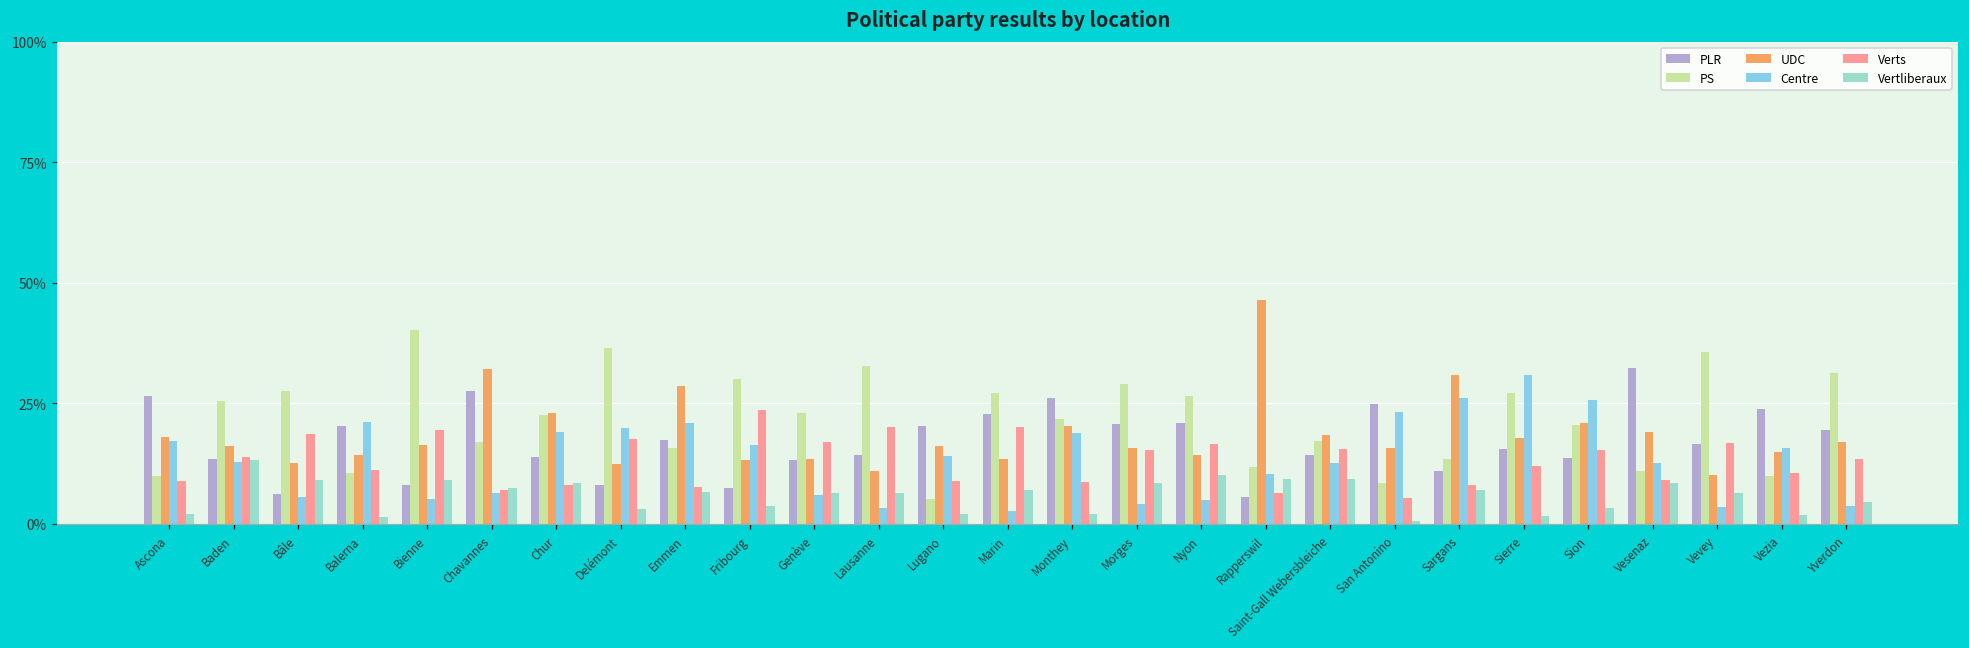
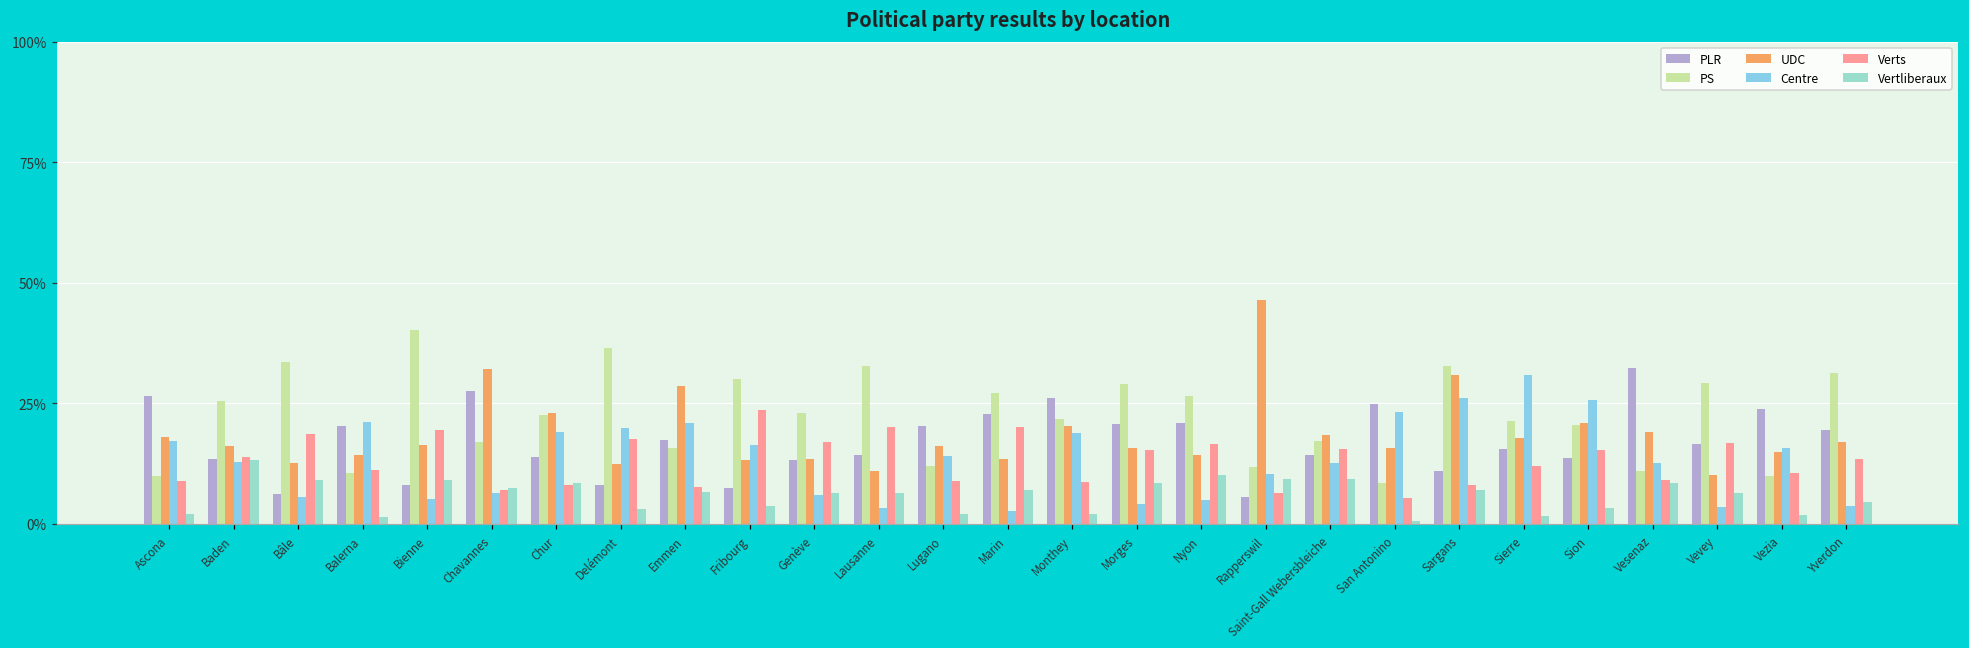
  {
    "PS": {
      "Ascona": "10%",
      "Baden": "25%",
-     "Bâle": "28%",
+     "Bâle": "34%",
      "Balerna": "11%",
      "Bienne": "40%",
      "Chavannes": "17%",
      "Chur": "23%",
      "Delémont": "36%",
      "Emmen": "16%",
      "Fribourg": "30%",
      "Genève": "23%",
      "Lausanne": "33%",
-     "Lugano": "5%",
+     "Lugano": "12%",
      "Marin": "27%",
      "Monthey": "22%",
      "Morges": "29%",
      "Nyon": "27%",
      "Rapperswil": "12%",
      "Saint-Gall Webersbleiche": "17%",
      "San Antonino": "9%",
-     "Sargans": "13%",
-     "Sierre": "27%",
+     "Sargans": "33%",
+     "Sierre": "21%",
      "Sion": "21%",
      "Vesenaz": "11%",
-     "Vevey": "36%",
+     "Vevey": "29%",
      "Vezia": "10%",
      "Yverdon": "31%"
    }
  }
